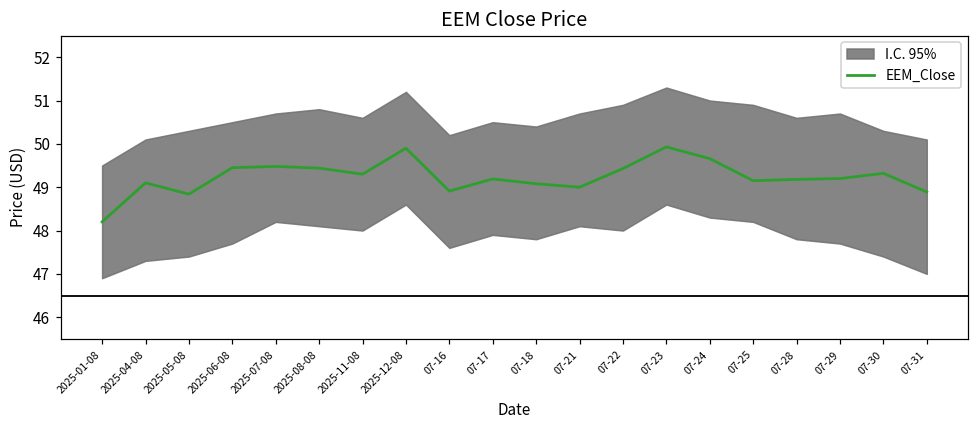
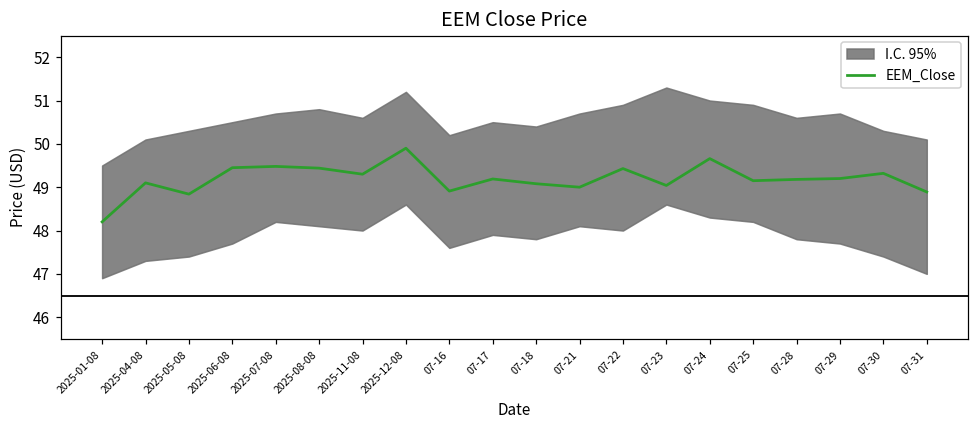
  {
    "EEM_Close": {
      "2025-01-08": 48.2,
      "2025-04-08": 49.1,
      "2025-05-08": 48.8,
      "2025-06-08": 49.5,
      "2025-07-08": 49.5,
      "2025-08-08": 49.4,
      "2025-11-08": 49.3,
      "2025-12-08": 49.9,
      "07-16": 48.9,
      "07-17": 49.2,
      "07-18": 49.1,
      "07-21": 49.0,
      "07-22": 49.4,
-     "07-23": 49.9,
+     "07-23": 49.0,
      "07-24": 49.7,
      "07-25": 49.2,
      "07-28": 49.2,
      "07-29": 49.2,
      "07-30": 49.3,
      "07-31": 48.9
    }
  }
